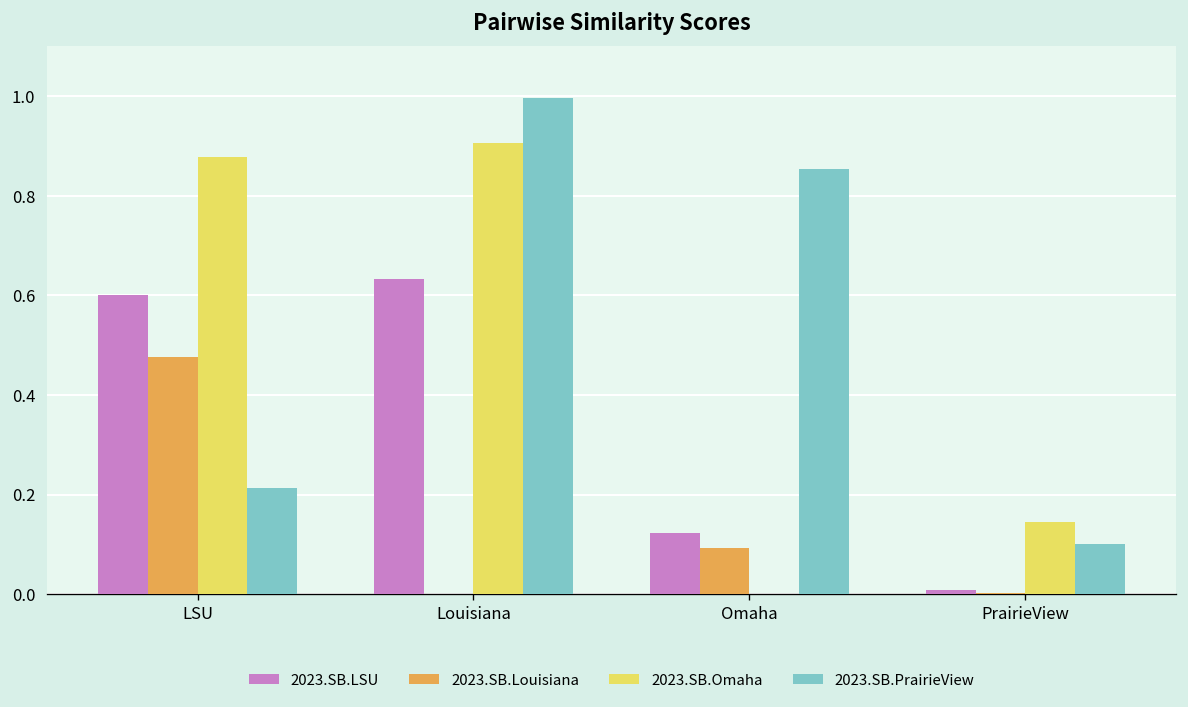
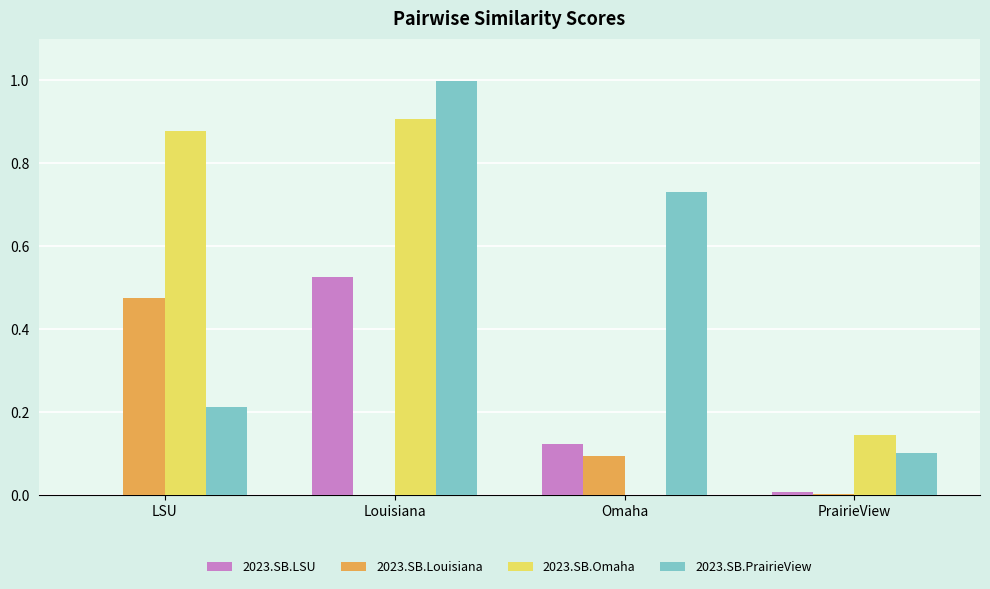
  {
    "2023.SB.LSU": {
-     "LSU": 0.6,
-     "Louisiana": 0.63,
+     "LSU": 0.0,
+     "Louisiana": 0.52,
      "Omaha": 0.12,
      "PrairieView": 0.01
    },
    "2023.SB.PrairieView": {
      "LSU": 0.21,
      "Louisiana": 1.00,
-     "Omaha": 0.85,
+     "Omaha": 0.73,
      "PrairieView": 0.10
    }
  }
